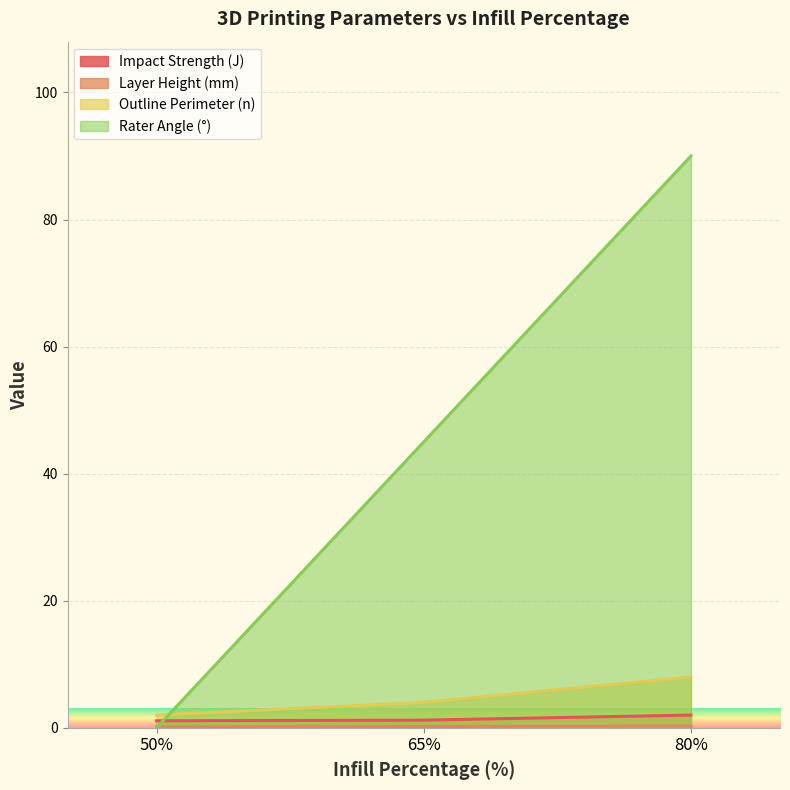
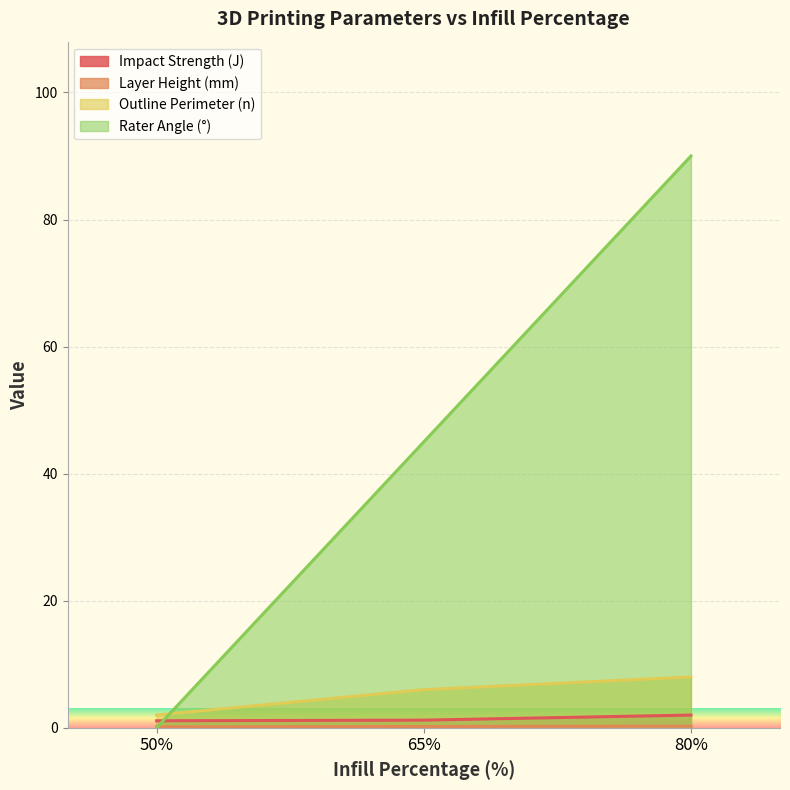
  {
    "Outline Perimeter (n)": {
      "50%": 2,
-     "65%": 4,
+     "65%": 6,
      "80%": 8
    },
    "Rater Angle (°)": {
      "65%": 45,
      "80%": 90
    }
  }
